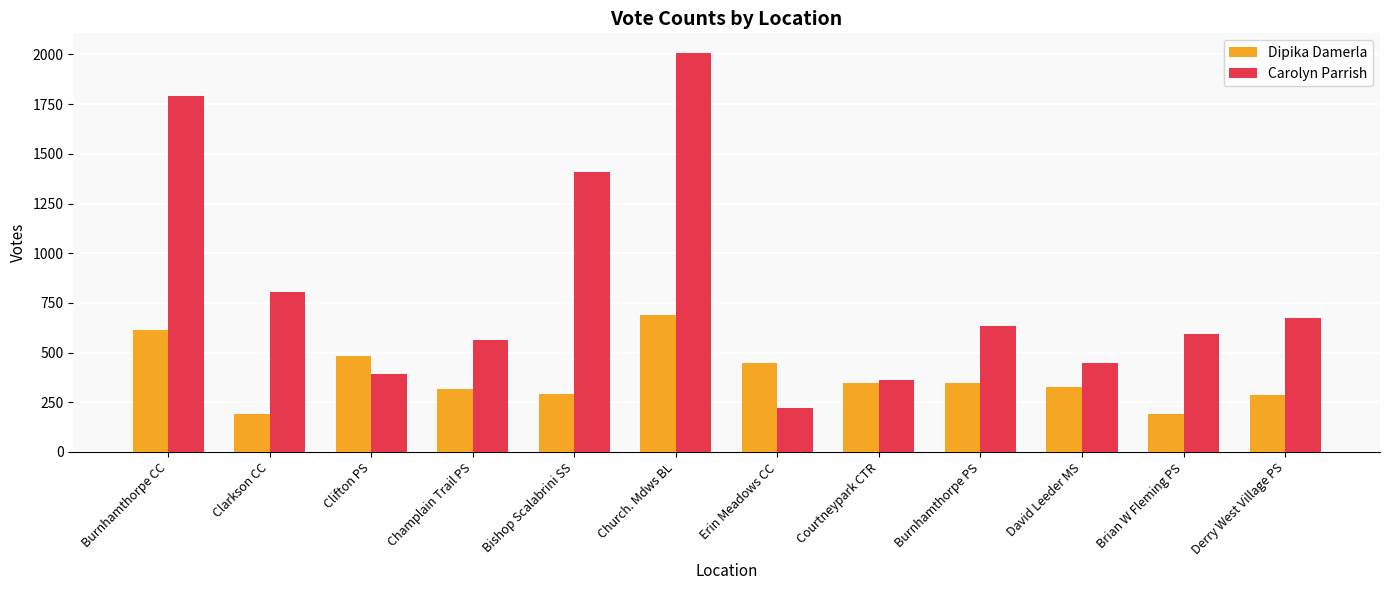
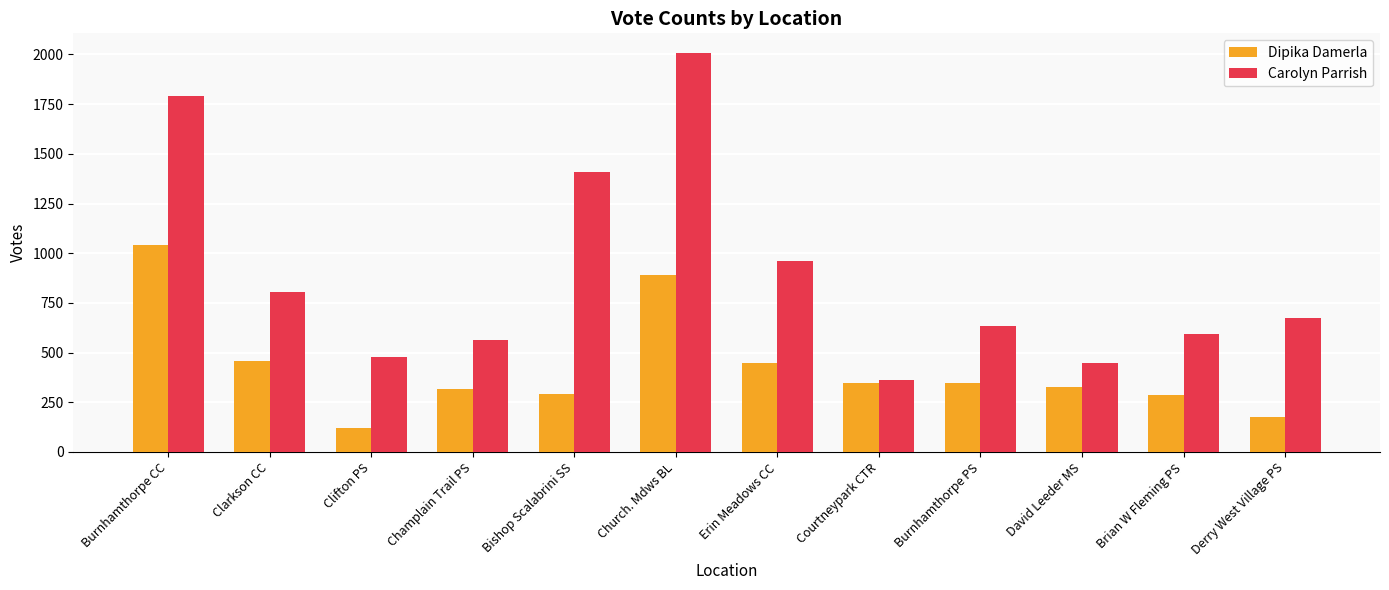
  {
    "Dipika Damerla": {
-     "Burnhamthorpe CC": 620,
-     "Clarkson CC": 190,
-     "Clifton PS": 480,
+     "Burnhamthorpe CC": 1040,
+     "Clarkson CC": 460,
+     "Clifton PS": 120,
      "Champlain Trail PS": 320,
      "Bishop Scalabrini SS": 290,
-     "Church. Mdws BL": 690,
+     "Church. Mdws BL": 890,
      "Erin Meadows CC": 450,
      "Courtneypark CTR": 350,
      "Burnhamthorpe PS": 350,
      "David Leeder MS": 330,
-     "Brian W Fleming PS": 190,
-     "Derry West Village PS": 290
+     "Brian W Fleming PS": 290,
+     "Derry West Village PS": 180
    },
    "Carolyn Parrish": {
      "Burnhamthorpe CC": 1790,
      "Clarkson CC": 810,
-     "Clifton PS": 390,
+     "Clifton PS": 480,
      "Champlain Trail PS": 560,
      "Bishop Scalabrini SS": 1410,
      "Church. Mdws BL": 2010,
-     "Erin Meadows CC": 220,
+     "Erin Meadows CC": 960,
      "Courtneypark CTR": 360,
      "Burnhamthorpe PS": 640,
      "David Leeder MS": 450,
      "Brian W Fleming PS": 590,
      "Derry West Village PS": 680
    }
  }
